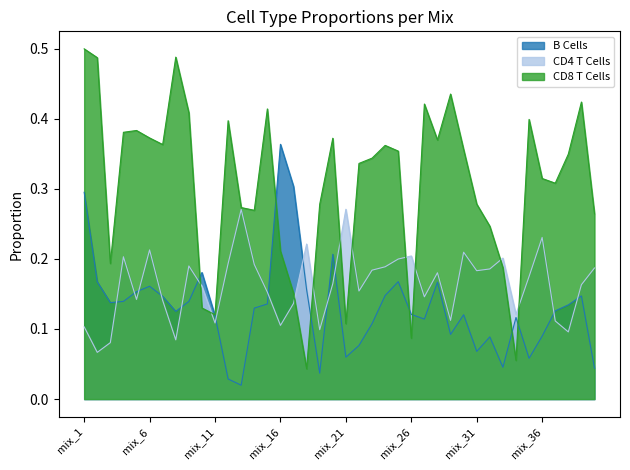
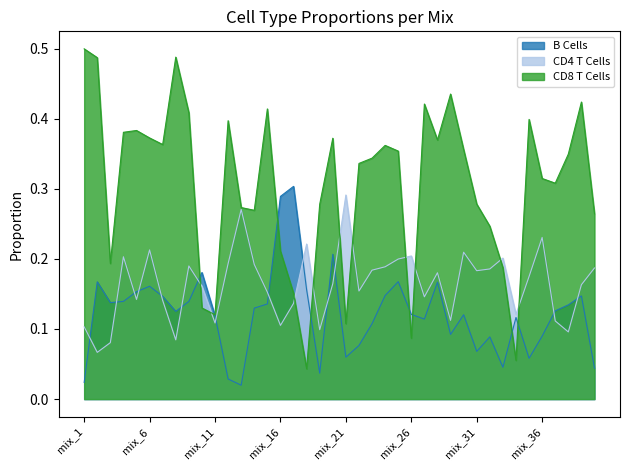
  {
    "B Cells": {
-     "mix_1": 0.29,
+     "mix_1": 0.02,
      "mix_6": 0.16,
-     "mix_16": 0.36,
+     "mix_16": 0.29,
      "mix_21": 0.06,
      "mix_26": 0.12,
      "mix_31": 0.07,
      "mix_36": 0.09
    },
    "CD4 T Cells": {
      "mix_1": 0.10,
      "mix_6": 0.21,
      "mix_11": 0.11,
      "mix_16": 0.11,
-     "mix_21": 0.27,
+     "mix_21": 0.29,
      "mix_26": 0.20,
      "mix_31": 0.18,
      "mix_36": 0.23
    },
    "CD8 T Cells": {
      "mix_1": 0.50,
      "mix_6": 0.37,
      "mix_16": 0.21,
      "mix_21": 0.11,
      "mix_26": 0.09,
      "mix_31": 0.28,
      "mix_36": 0.31
    }
  }
